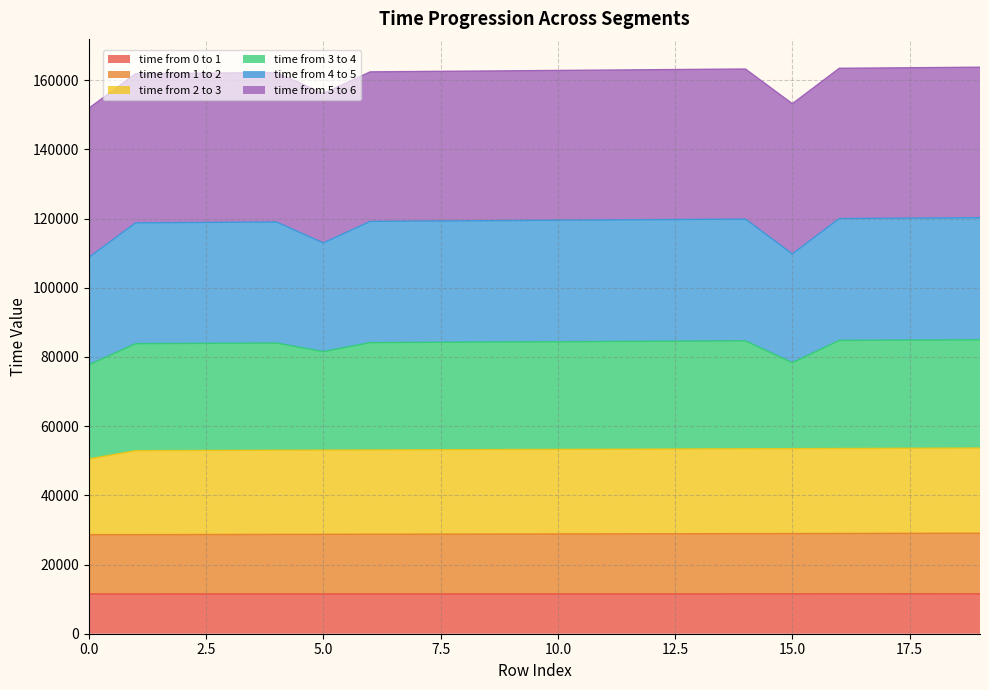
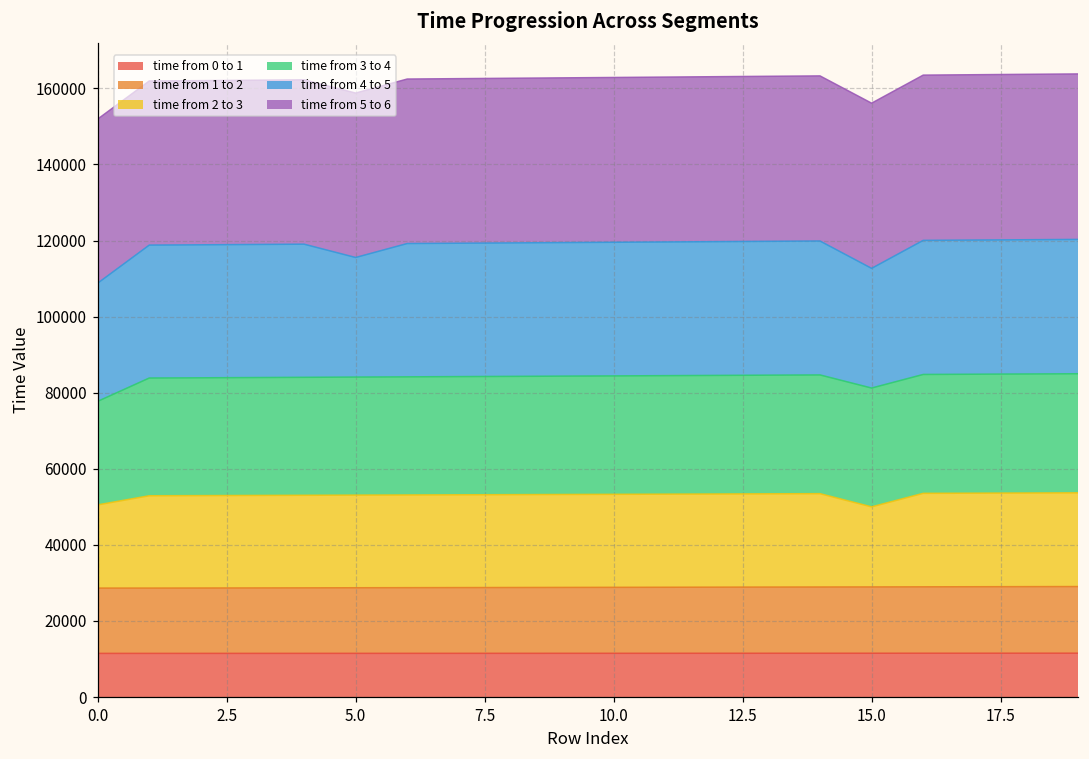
  {
    "time from 2 to 3": {
      "0.0": 22000,
      "5.0": 24000,
      "10.0": 24000,
-     "15.0": 25000
+     "15.0": 21000
    },
    "time from 3 to 4": {
      "0.0": 27000,
-     "5.0": 28000,
+     "5.0": 31000,
      "10.0": 31000,
-     "15.0": 25000
+     "15.0": 31000
    },
    "time from 4 to 5": {
      "0.0": 31000,
      "5.0": 31000,
      "10.0": 35000,
      "15.0": 31000
    },
    "time from 5 to 6": {
      "0.0": 43000,
      "10.0": 43000,
      "15.0": 43000
    }
  }
